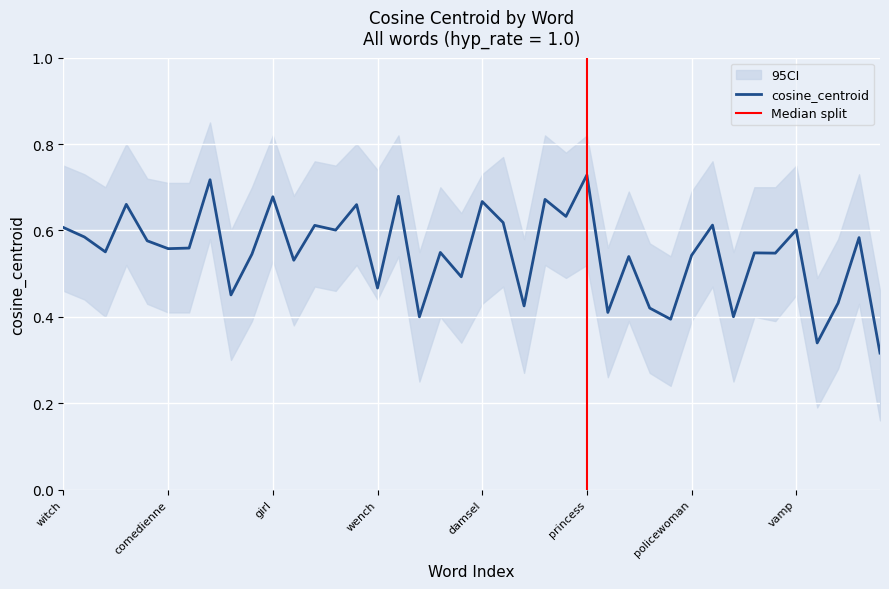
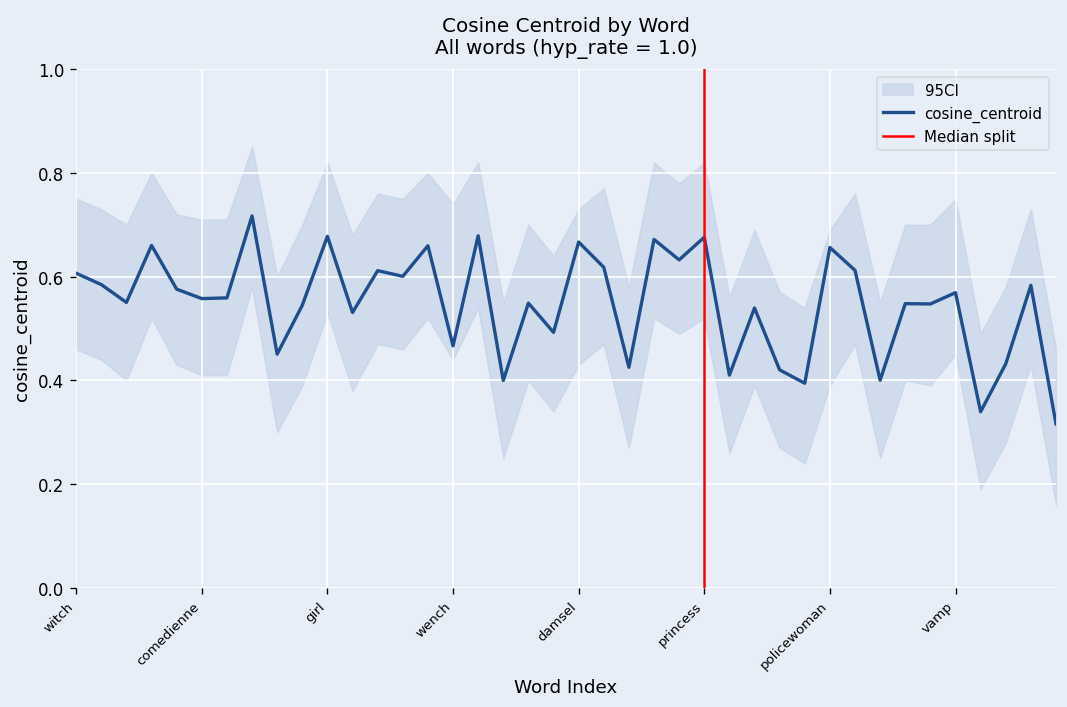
  {
    "cosine_centroid": {
      "witch": 0.61,
      "comedienne": 0.56,
      "girl": 0.68,
      "wench": 0.47,
      "damsel": 0.67,
-     "princess": 0.73,
-     "policewoman": 0.54,
-     "vamp": 0.60
+     "princess": 0.68,
+     "policewoman": 0.66,
+     "vamp": 0.57
    }
  }
